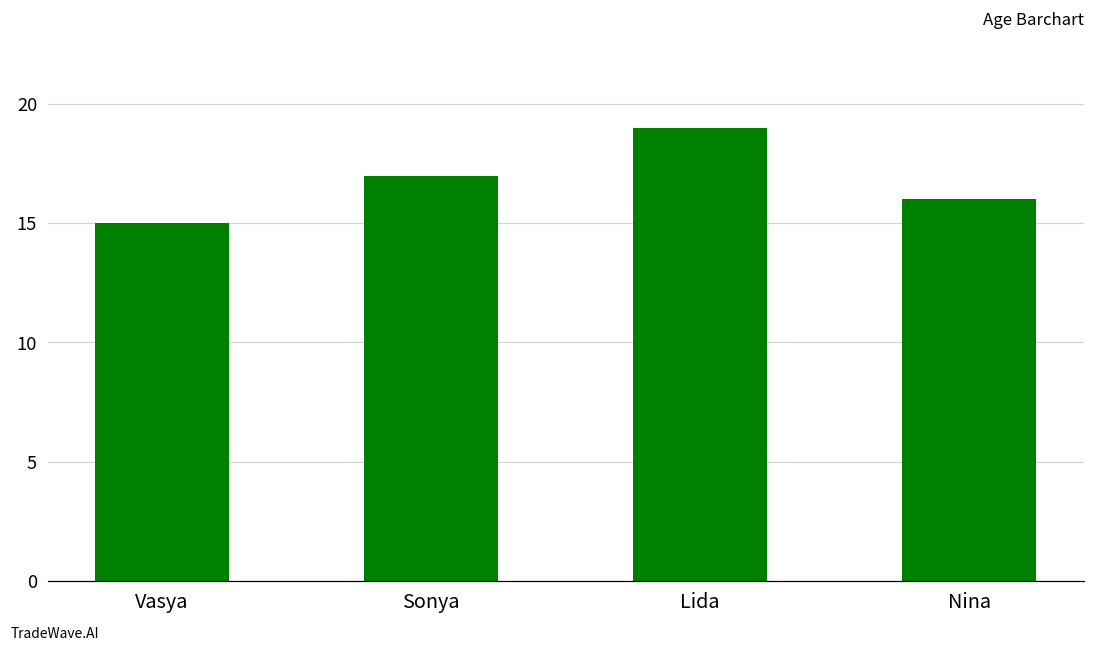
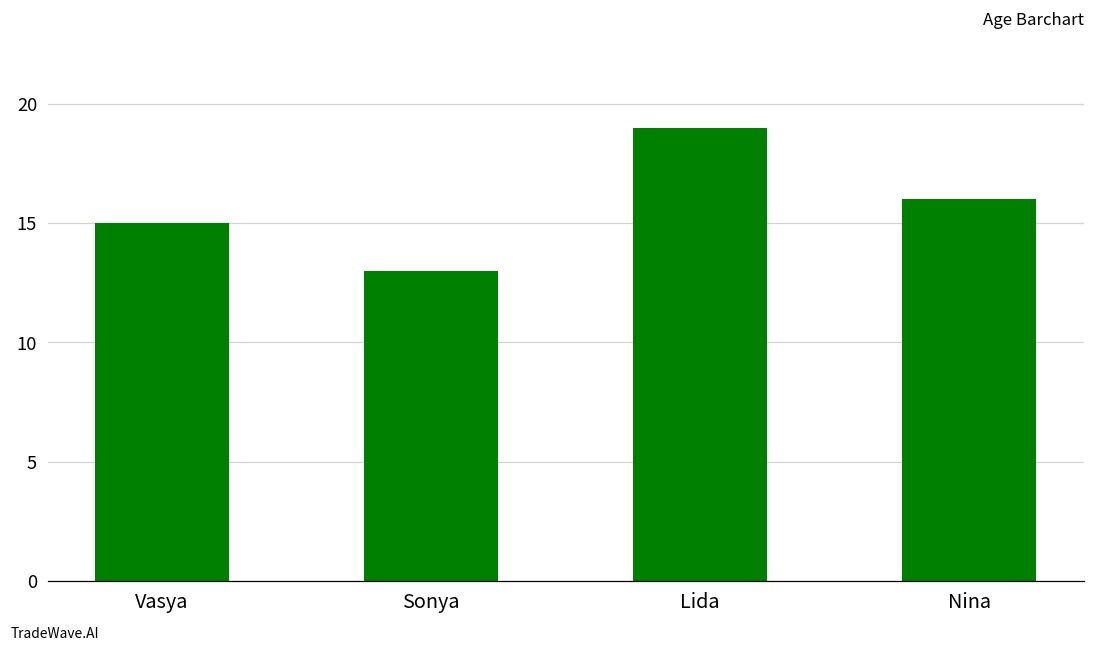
  {
    "Vasya": 15,
-   "Sonya": 17,
+   "Sonya": 13,
    "Lida": 19,
    "Nina": 16
  }
